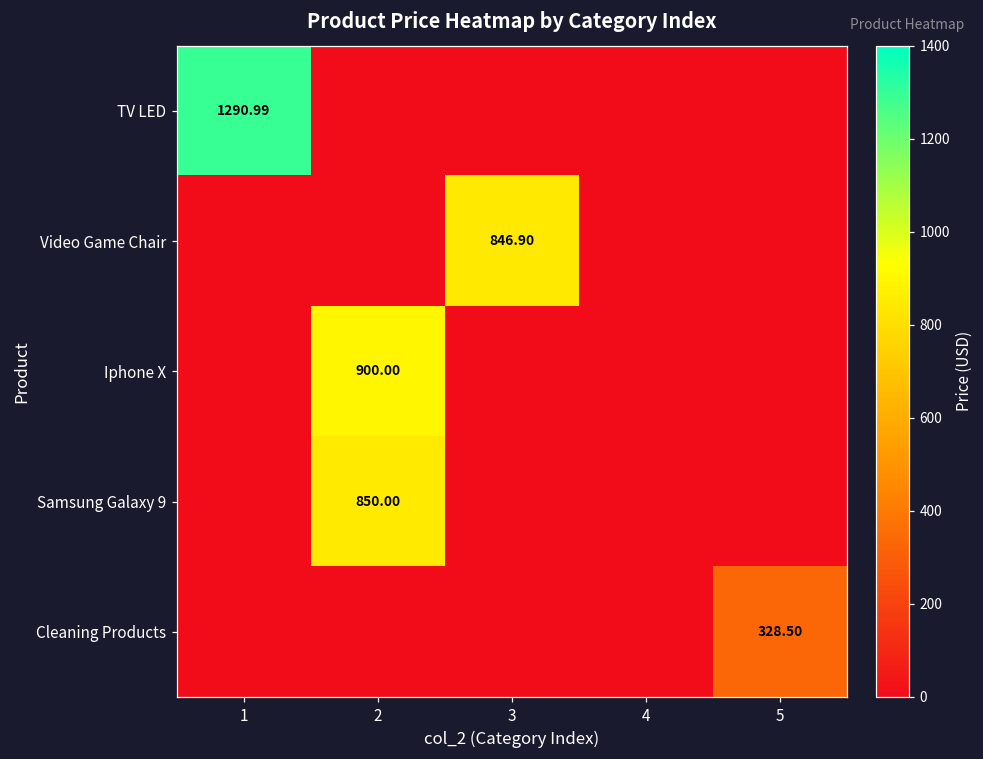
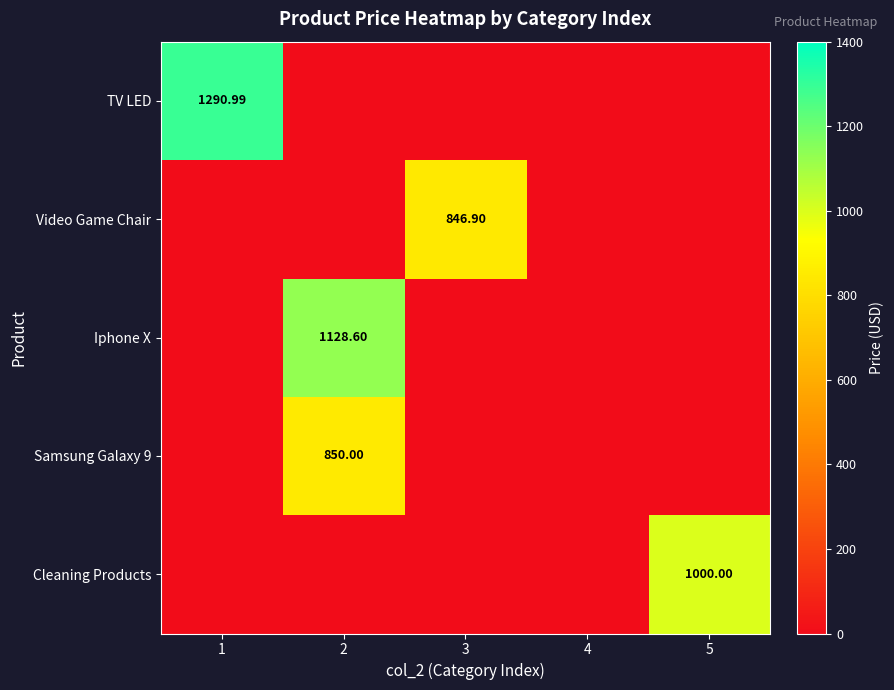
  {
    "TV LED": {
      "1": 1290.99
    },
    "Video Game Chair": {
      "3": 846.90
    },
    "Iphone X": {
-     "2": 900.00
+     "2": 1128.60
    },
    "Samsung Galaxy 9": {
      "2": 850.00
    },
    "Cleaning Products": {
-     "5": 328.50
+     "5": 1000.00
    }
  }
